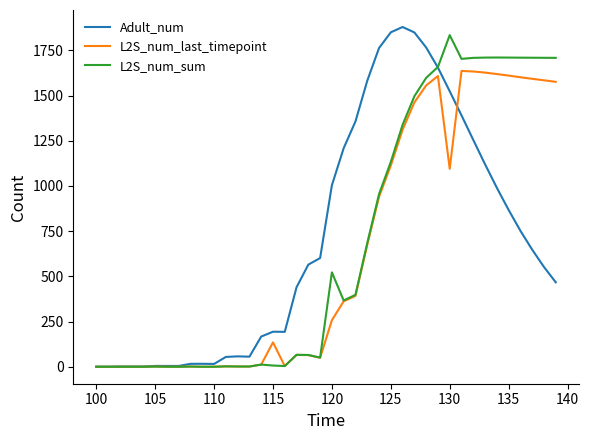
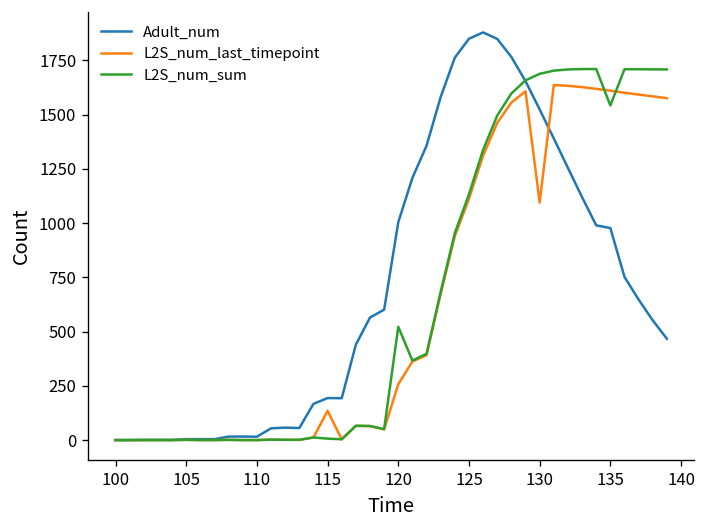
  {
    "Adult_num": {
      "110": 20,
      "115": 190,
      "120": 1000,
      "125": 1850,
      "130": 1520,
-     "135": 870
+     "135": 980
    },
    "L2S_num_last_timepoint": {
      "115": 130,
      "120": 260,
      "125": 1110,
      "130": 1090,
      "135": 1610
    },
    "L2S_num_sum": {
      "115": 10,
      "120": 520,
      "125": 1130,
-     "130": 1830,
-     "135": 1710
+     "130": 1690,
+     "135": 1540
    }
  }
